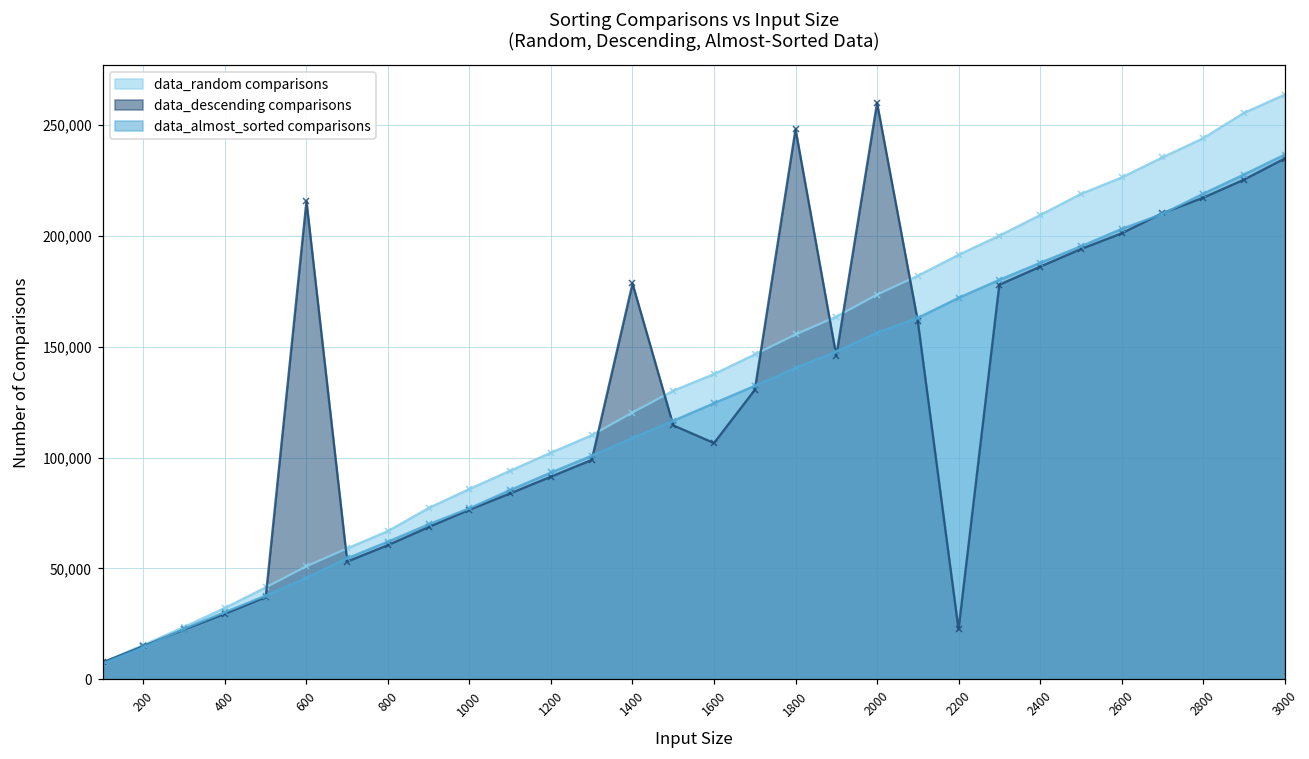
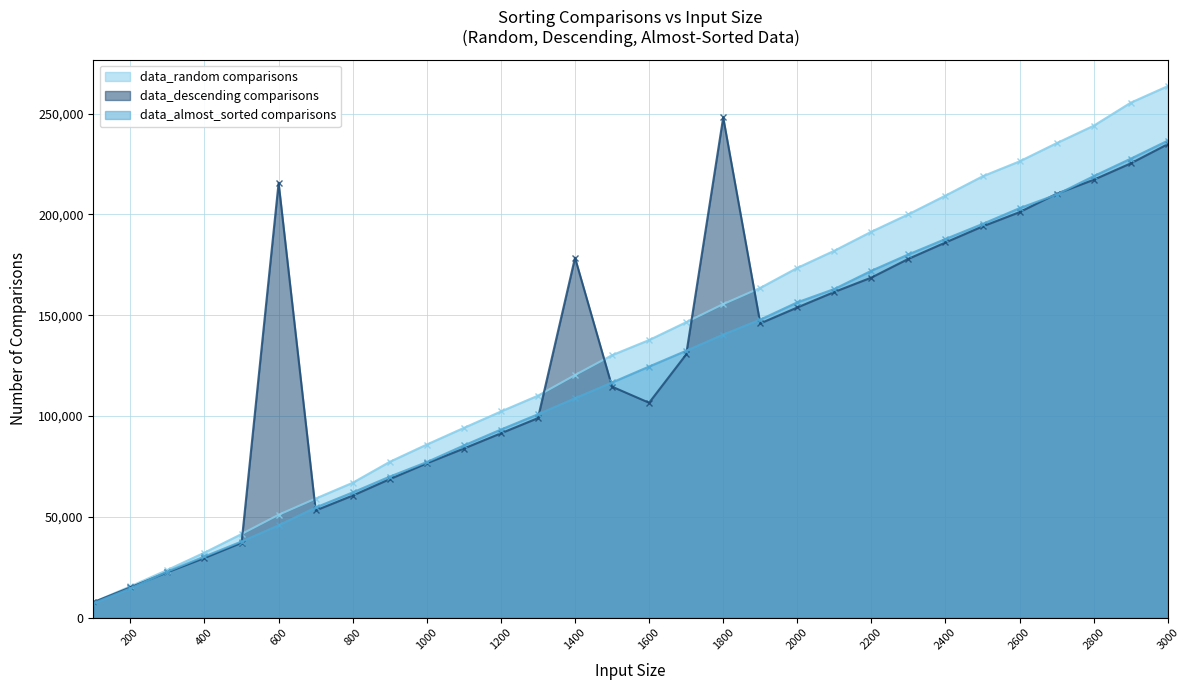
  {
    "data_descending comparisons": {
      "600": "216,000",
      "800": "61,000",
      "1200": "91,000",
      "1400": "178,000",
      "1600": "107,000",
      "1800": "248,000",
-     "2000": "260,000",
-     "2200": "23,000",
+     "2000": "154,000",
+     "2200": "169,000",
      "2400": "186,000",
      "2600": "201,000",
      "2800": "217,000",
      "3000": "235,000"
    }
  }
